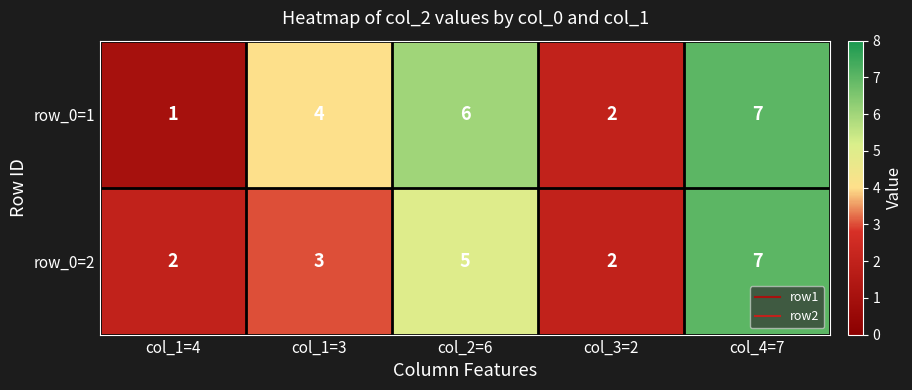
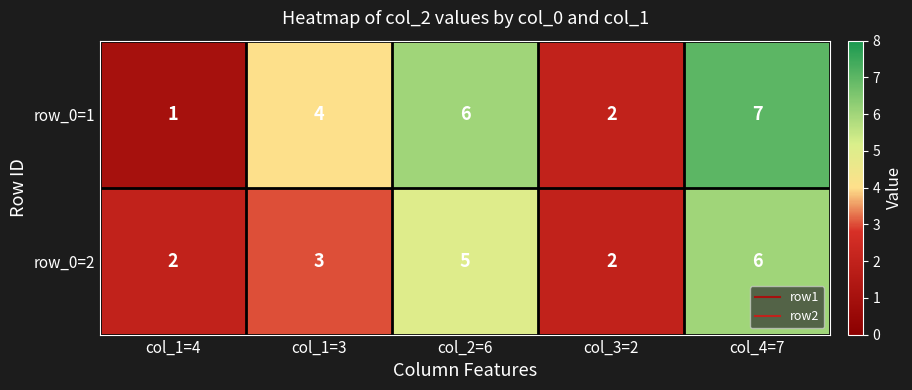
  {
    "row_0=1": {
      "col_1=4": 1,
      "col_1=3": 4,
      "col_2=6": 6,
      "col_3=2": 2,
      "col_4=7": 7
    },
    "row_0=2": {
      "col_1=4": 2,
      "col_1=3": 3,
      "col_2=6": 5,
      "col_3=2": 2,
-     "col_4=7": 7
+     "col_4=7": 6
    }
  }
